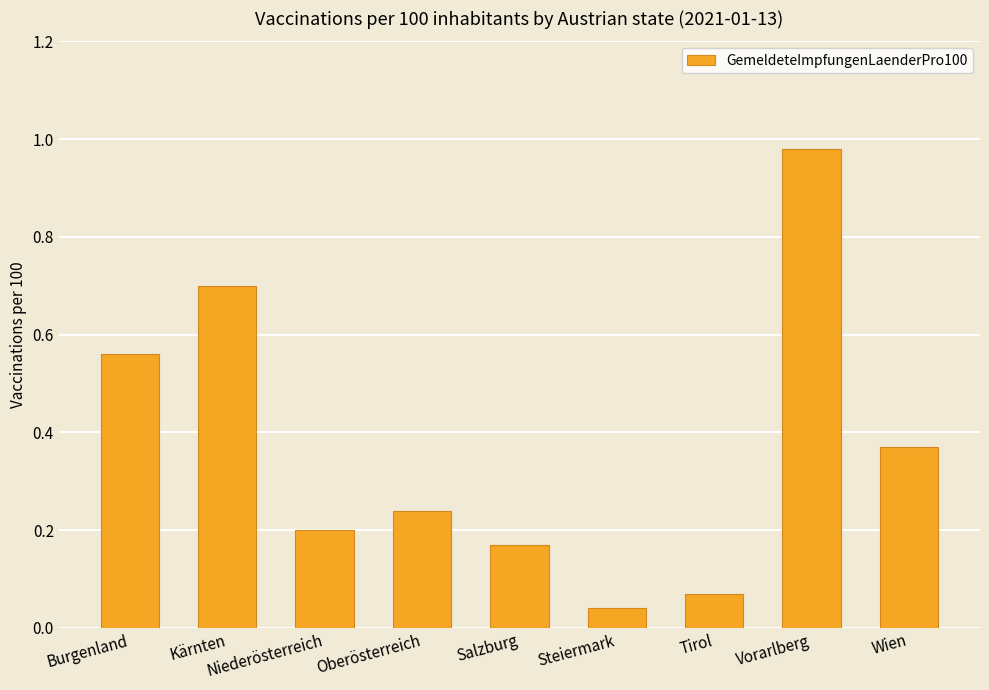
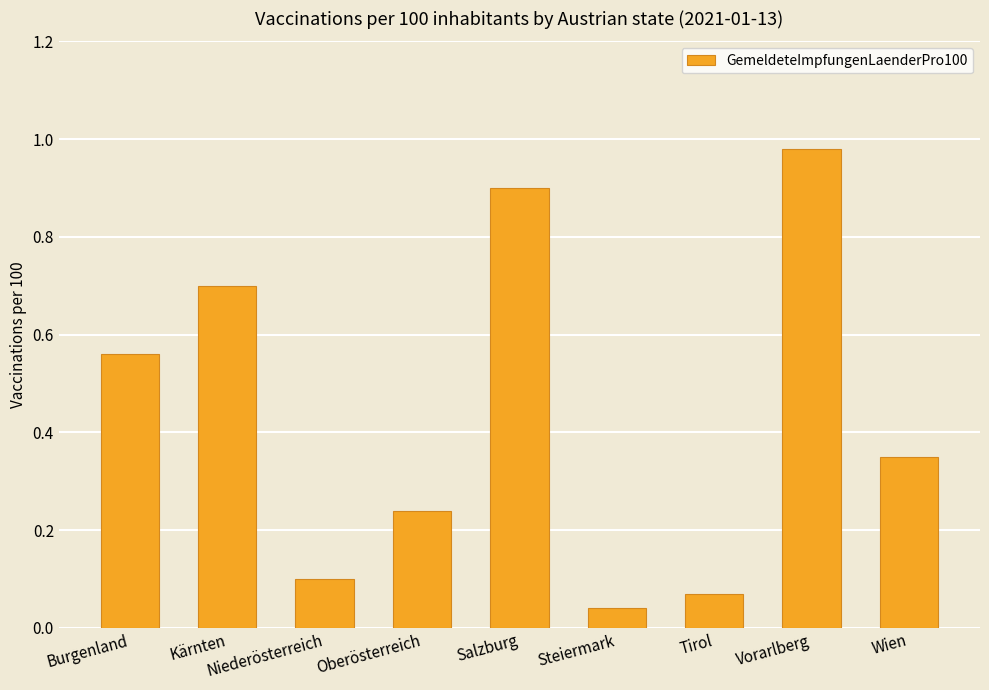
  {
    "Burgenland": 0.56,
    "Kärnten": 0.70,
-   "Niederösterreich": 0.2,
+   "Niederösterreich": 0.1,
    "Oberösterreich": 0.24,
-   "Salzburg": 0.17,
+   "Salzburg": 0.90,
    "Steiermark": 0.04,
    "Tirol": 0.07,
    "Vorarlberg": 0.98,
-   "Wien": 0.37
+   "Wien": 0.35
  }
